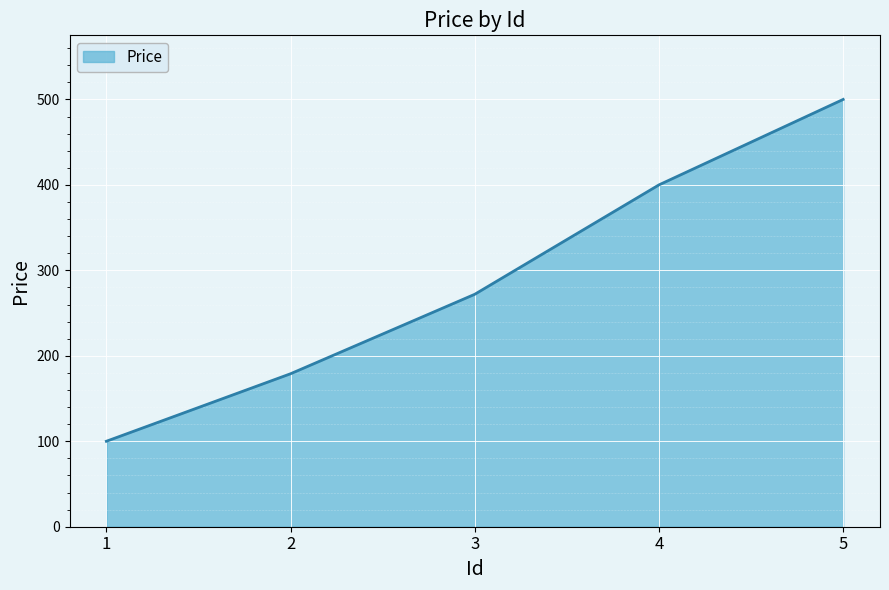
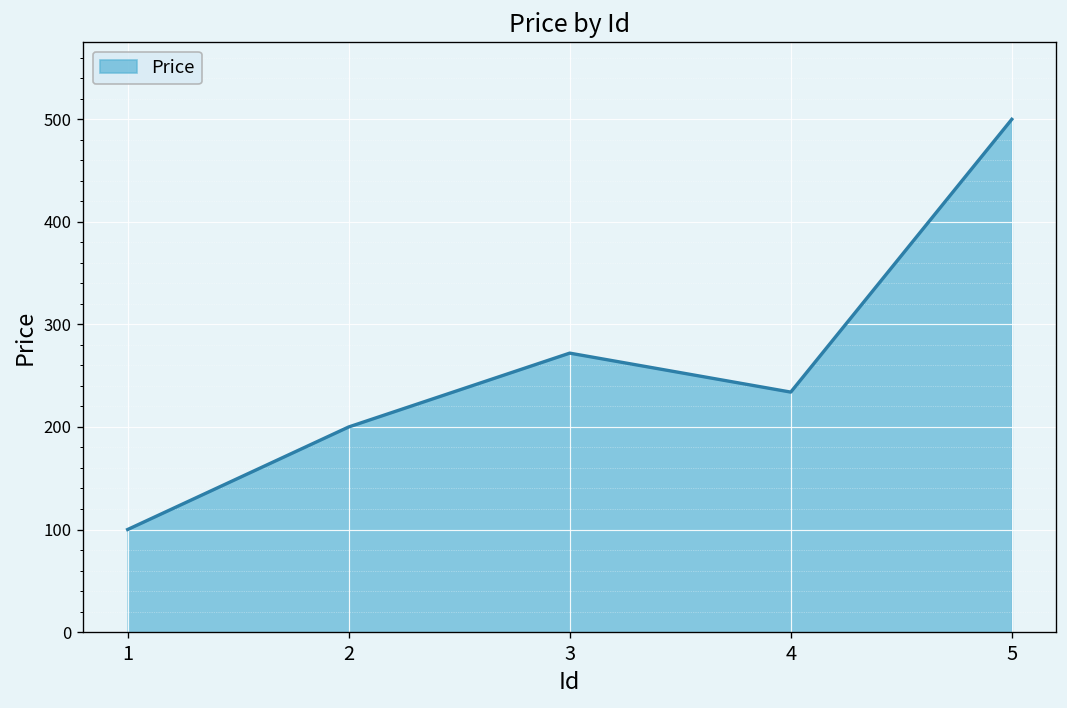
  {
    "1": 100,
-   "2": 180,
+   "2": 200,
    "3": 270,
-   "4": 400,
+   "4": 230,
    "5": 500
  }
